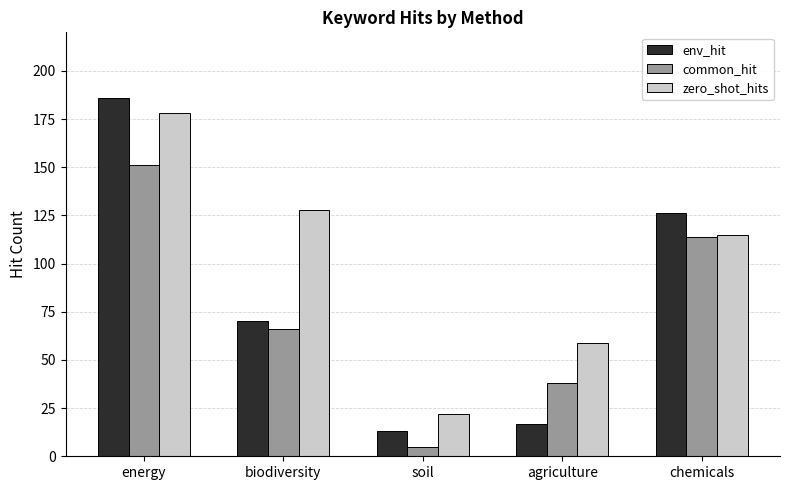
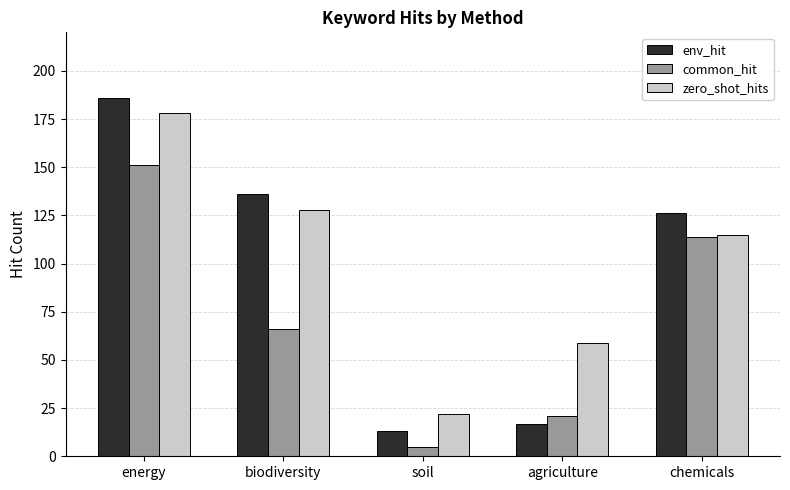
  {
    "env_hit": {
      "energy": 186,
-     "biodiversity": 70,
+     "biodiversity": 136,
      "soil": 13,
      "agriculture": 17,
      "chemicals": 126
    },
    "common_hit": {
      "energy": 151,
      "biodiversity": 66,
      "soil": 5,
-     "agriculture": 38,
+     "agriculture": 21,
      "chemicals": 114
    },
    "zero_shot_hits": {
      "energy": 178,
      "biodiversity": 128,
      "soil": 22,
      "agriculture": 59,
      "chemicals": 115
    }
  }
